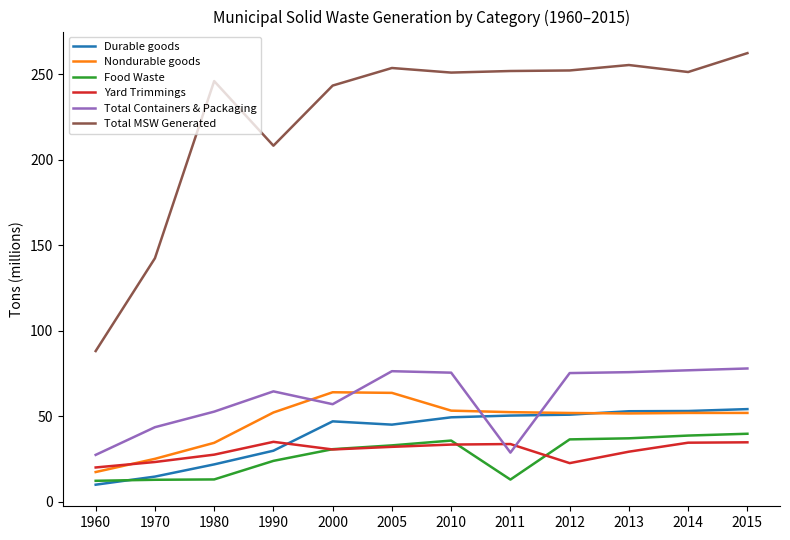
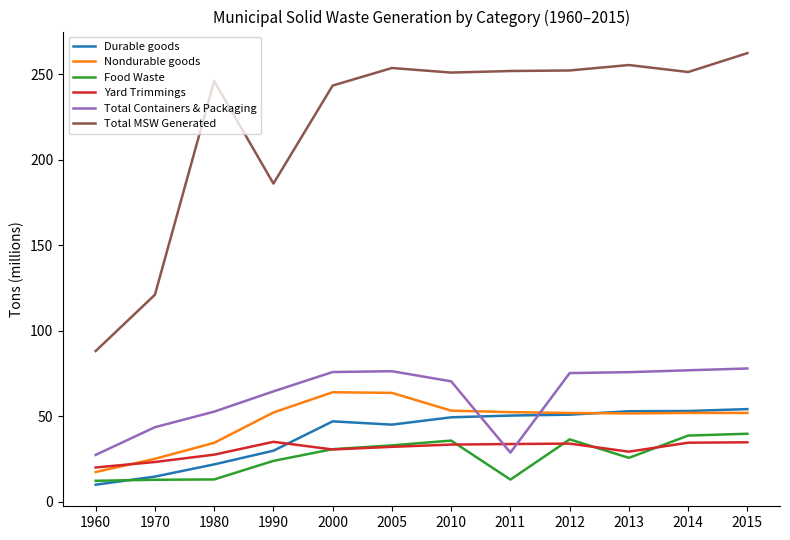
  {
    "Durable goods": {
      "1960": 10,
      "1970": 15,
      "1980": 22,
      "1990": 30,
      "2000": 47,
      "2005": 45,
      "2010": 49,
      "2011": 50,
      "2015": 54
    },
    "Nondurable goods": {
      "1960": 17,
      "1970": 25,
      "1980": 34,
      "1990": 52,
      "2000": 64,
      "2005": 64,
      "2010": 53,
      "2011": 52,
      "2015": 52
    },
    "Food Waste": {
      "1960": 12,
      "1970": 13,
      "1980": 13,
      "1990": 24,
      "2010": 36,
      "2011": 13,
      "2012": 36,
-     "2013": 37,
+     "2013": 26,
      "2014": 39,
      "2015": 40
    },
    "Yard Trimmings": {
      "1960": 20,
      "1970": 23,
      "1980": 28,
      "1990": 35,
      "2010": 33,
      "2011": 34,
-     "2012": 23,
+     "2012": 34,
      "2013": 29,
      "2014": 35,
      "2015": 35
    },
    "Total Containers & Packaging": {
      "1960": 27,
      "1970": 44,
      "1980": 53,
      "1990": 65,
-     "2000": 57,
+     "2000": 76,
      "2005": 76,
-     "2010": 75,
+     "2010": 70,
      "2011": 29,
      "2012": 75,
      "2013": 76,
      "2014": 77,
      "2015": 78
    },
    "Total MSW Generated": {
      "1960": 88,
-     "1970": 142,
-     "1990": 208,
+     "1970": 121,
+     "1990": 186,
      "2000": 243,
      "2005": 254,
      "2010": 251,
      "2011": 252,
      "2012": 252,
      "2013": 255,
      "2014": 251,
      "2015": 262
    }
  }
